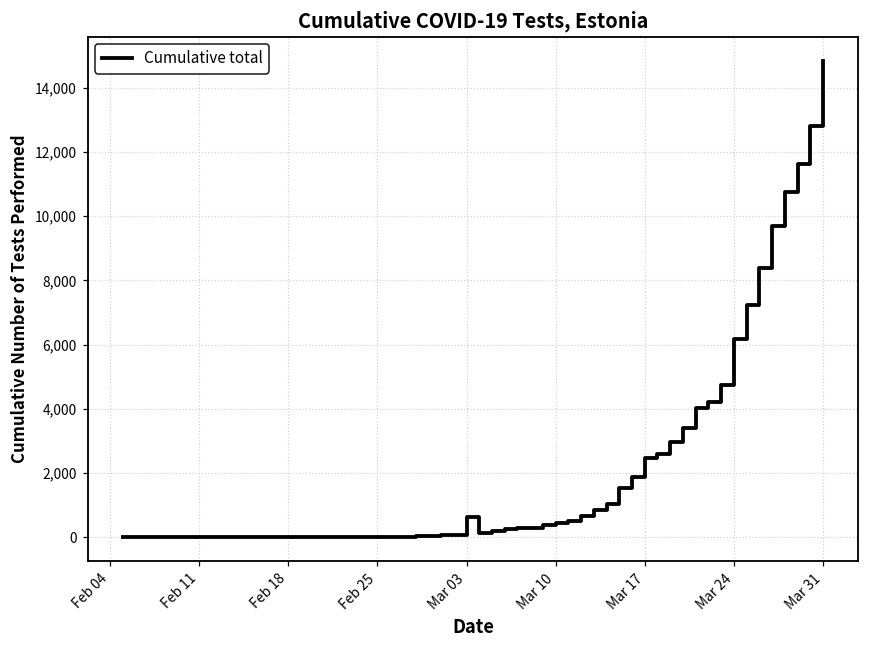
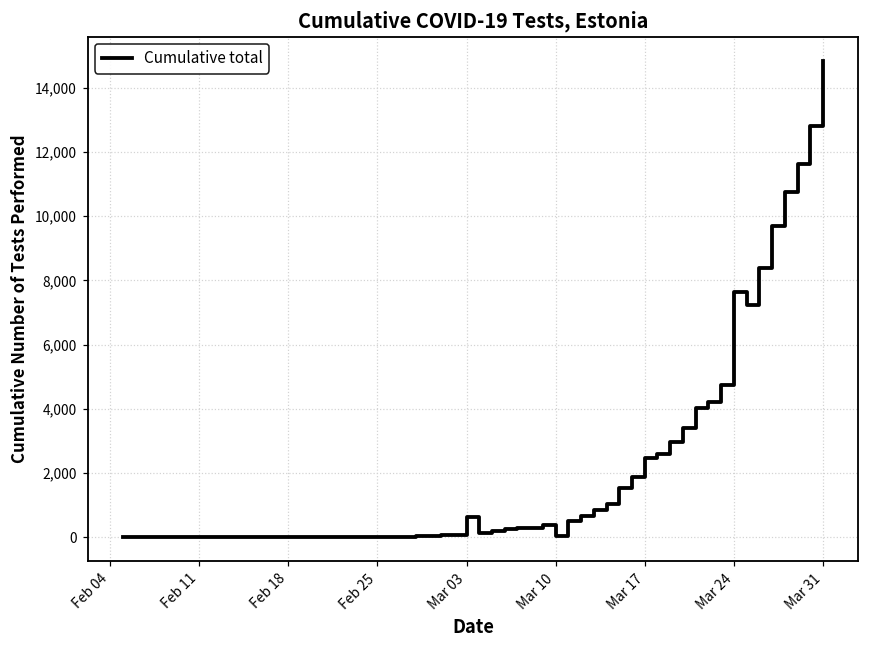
  {
    "Feb 25": "0",
    "Mar 03": "600",
-   "Mar 10": "400",
+   "Mar 10": "0",
    "Mar 17": "2,500",
-   "Mar 24": "6,200",
+   "Mar 24": "7,600",
    "Mar 31": "14,800"
  }
